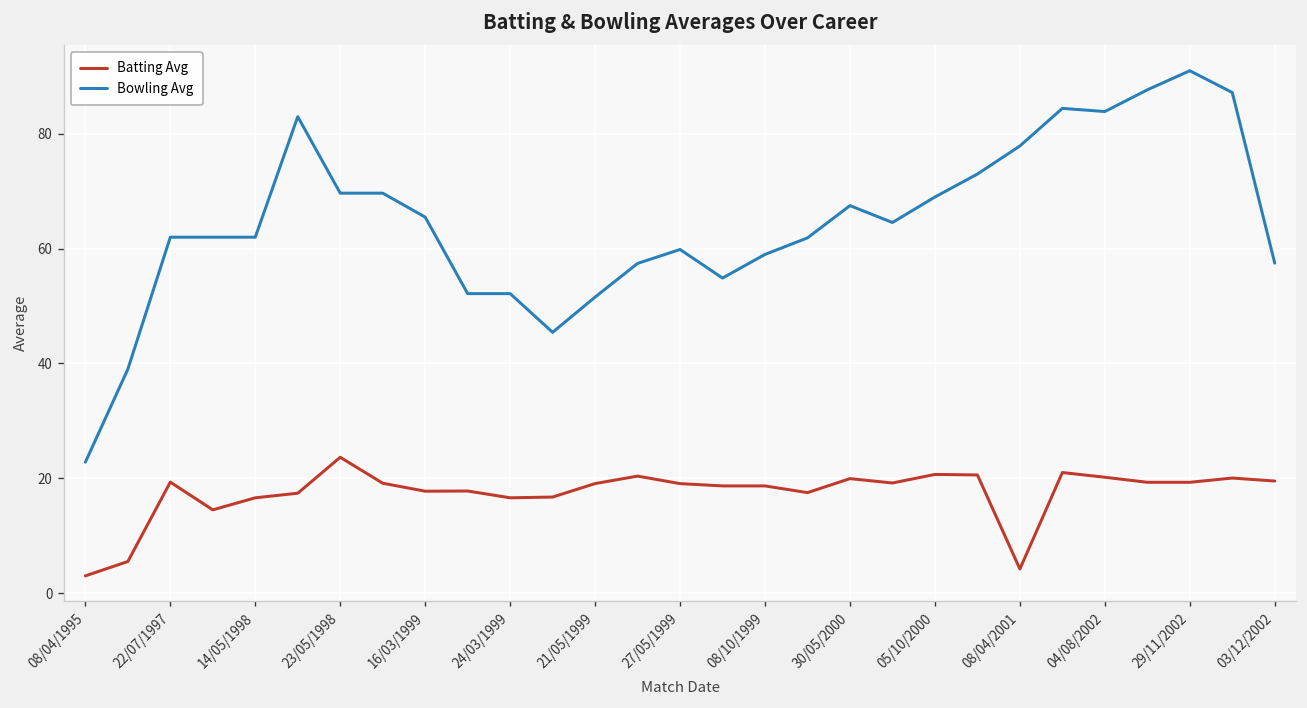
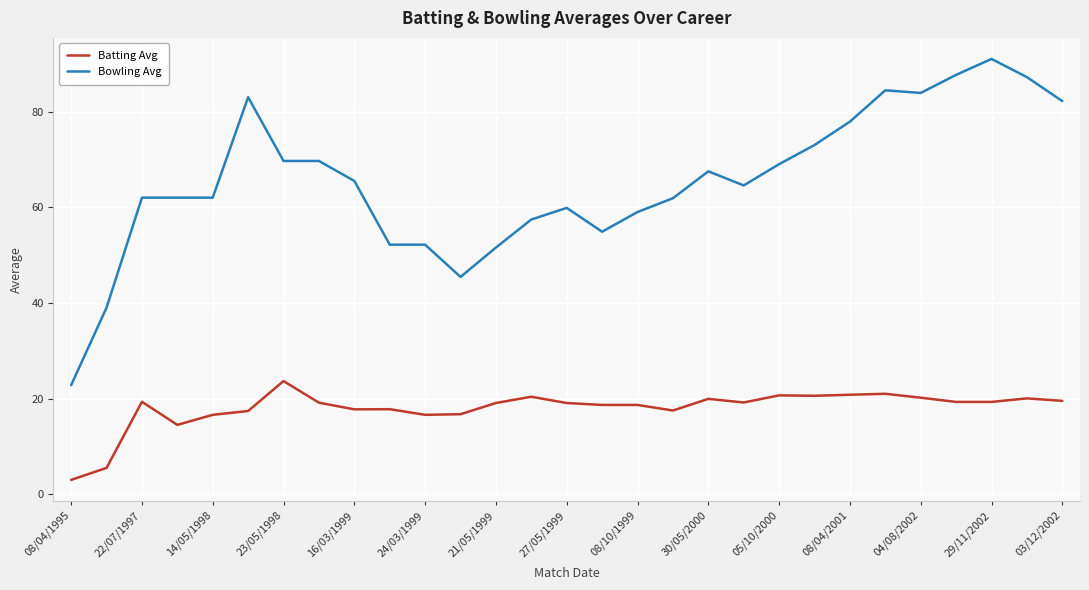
  {
    "Batting Avg": {
      "08/04/1995": 3,
      "22/07/1997": 19,
      "14/05/1998": 17,
      "23/05/1998": 24,
      "16/03/1999": 18,
      "24/03/1999": 17,
      "21/05/1999": 19,
      "27/05/1999": 19,
      "08/10/1999": 19,
      "30/05/2000": 20,
      "05/10/2000": 21,
-     "08/04/2001": 4,
+     "08/04/2001": 21,
      "04/08/2002": 20,
      "29/11/2002": 19,
      "03/12/2002": 20
    },
    "Bowling Avg": {
      "08/04/1995": 23,
      "22/07/1997": 62,
      "14/05/1998": 62,
      "23/05/1998": 70,
      "16/03/1999": 66,
      "24/03/1999": 52,
      "21/05/1999": 52,
      "27/05/1999": 60,
      "08/10/1999": 59,
      "30/05/2000": 68,
      "05/10/2000": 69,
      "08/04/2001": 78,
      "04/08/2002": 84,
      "29/11/2002": 91,
-     "03/12/2002": 57
+     "03/12/2002": 82
    }
  }
